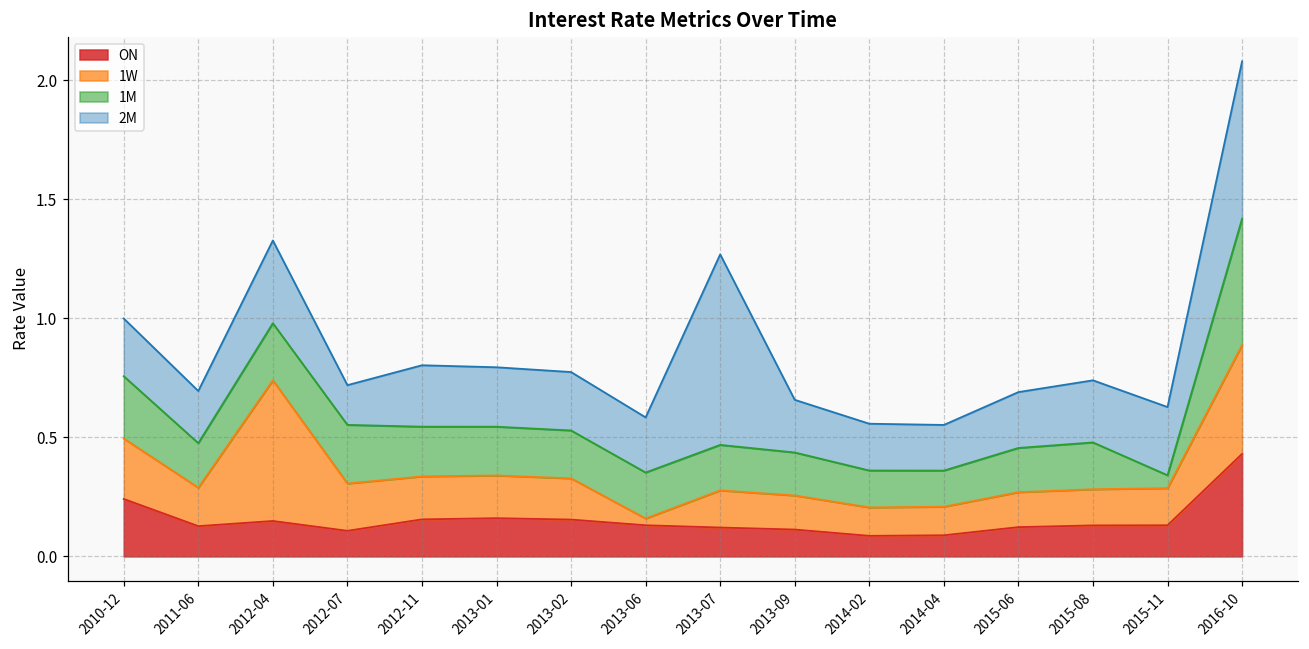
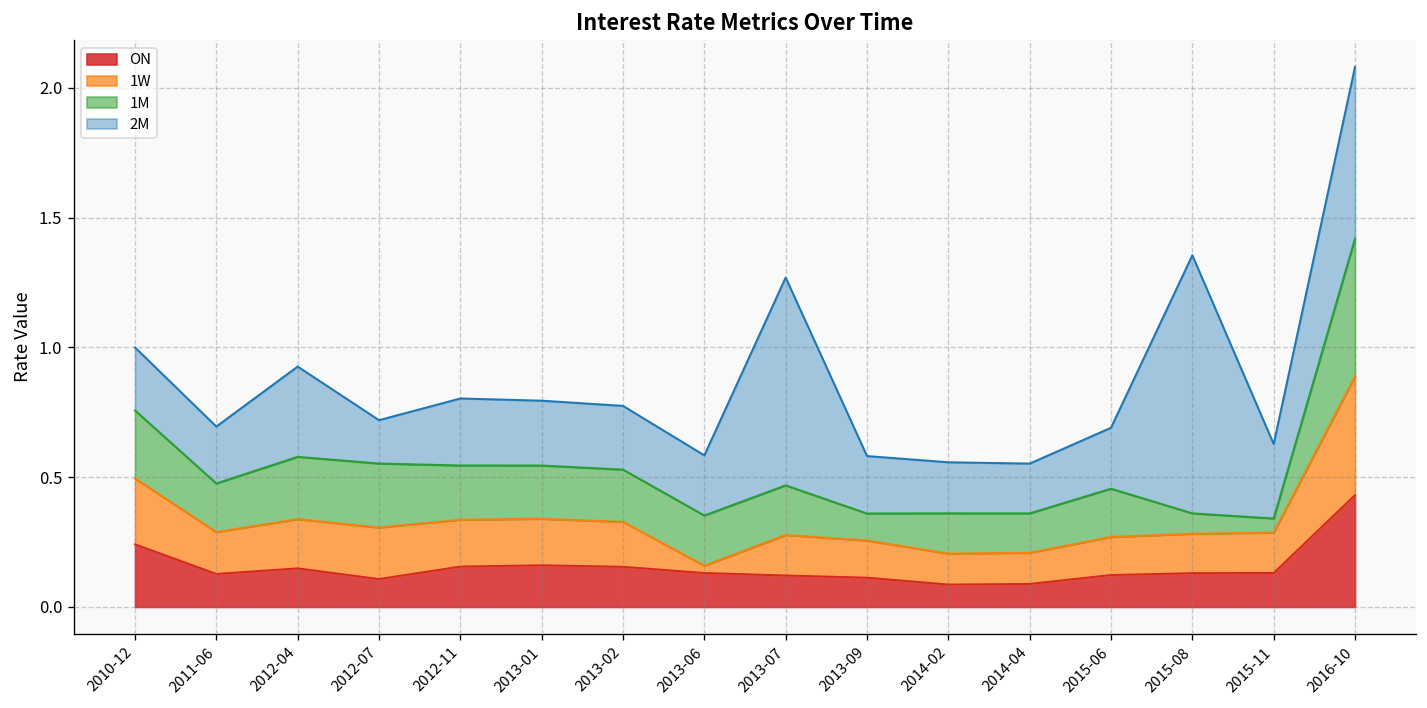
  {
    "ON": {
      "2010-12": 0.24,
      "2011-06": 0.13,
      "2012-04": 0.15,
      "2012-07": 0.11,
      "2012-11": 0.16,
      "2013-01": 0.16,
      "2013-02": 0.15,
      "2013-06": 0.13,
      "2013-07": 0.12,
      "2013-09": 0.11,
      "2014-02": 0.09,
      "2014-04": 0.09,
      "2015-06": 0.12,
      "2015-08": 0.13,
      "2015-11": 0.13,
      "2016-10": 0.43
    },
    "1W": {
      "2010-12": 0.25,
      "2011-06": 0.16,
-     "2012-04": 0.59,
+     "2012-04": 0.19,
      "2012-07": 0.20,
      "2012-11": 0.18,
      "2013-01": 0.18,
      "2013-02": 0.17,
      "2013-06": 0.03,
      "2013-07": 0.16,
      "2013-09": 0.14,
      "2014-02": 0.12,
      "2014-04": 0.12,
      "2015-06": 0.15,
      "2015-08": 0.15,
      "2015-11": 0.16,
      "2016-10": 0.46
    },
    "1M": {
      "2010-12": 0.26,
      "2011-06": 0.19,
      "2012-04": 0.24,
      "2012-07": 0.25,
      "2012-11": 0.21,
      "2013-01": 0.20,
      "2013-02": 0.20,
      "2013-06": 0.19,
      "2013-07": 0.19,
-     "2013-09": 0.18,
+     "2013-09": 0.10,
      "2014-02": 0.16,
      "2014-04": 0.15,
      "2015-06": 0.19,
-     "2015-08": 0.20,
+     "2015-08": 0.08,
      "2015-11": 0.05,
      "2016-10": 0.53
    },
    "2M": {
      "2010-12": 0.24,
      "2011-06": 0.22,
      "2012-04": 0.35,
      "2012-07": 0.17,
      "2012-11": 0.26,
      "2013-01": 0.25,
      "2013-02": 0.25,
      "2013-06": 0.23,
      "2013-07": 0.80,
      "2013-09": 0.22,
      "2014-02": 0.20,
      "2014-04": 0.19,
      "2015-06": 0.23,
-     "2015-08": 0.26,
+     "2015-08": 0.99,
      "2015-11": 0.29,
      "2016-10": 0.66
    }
  }
